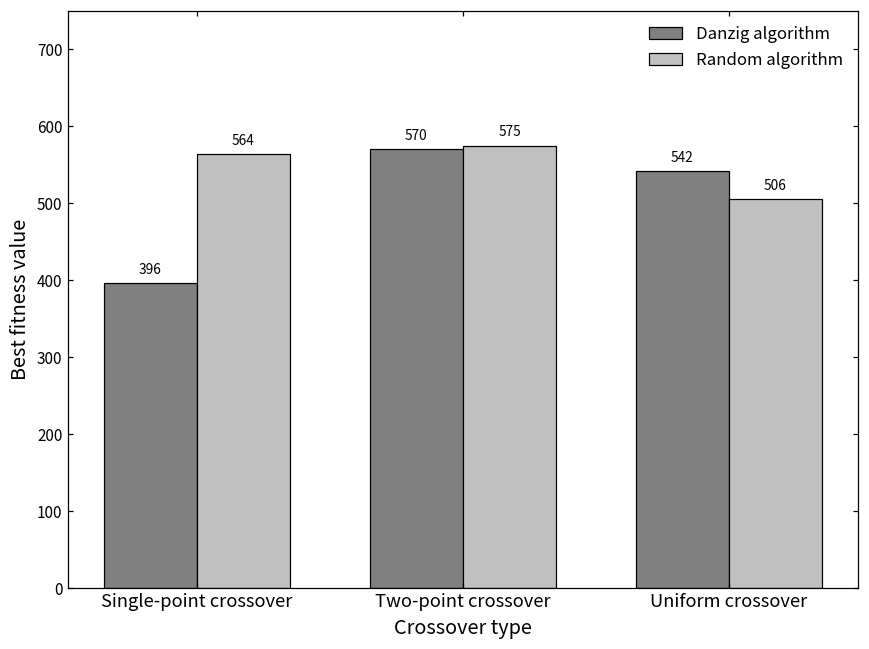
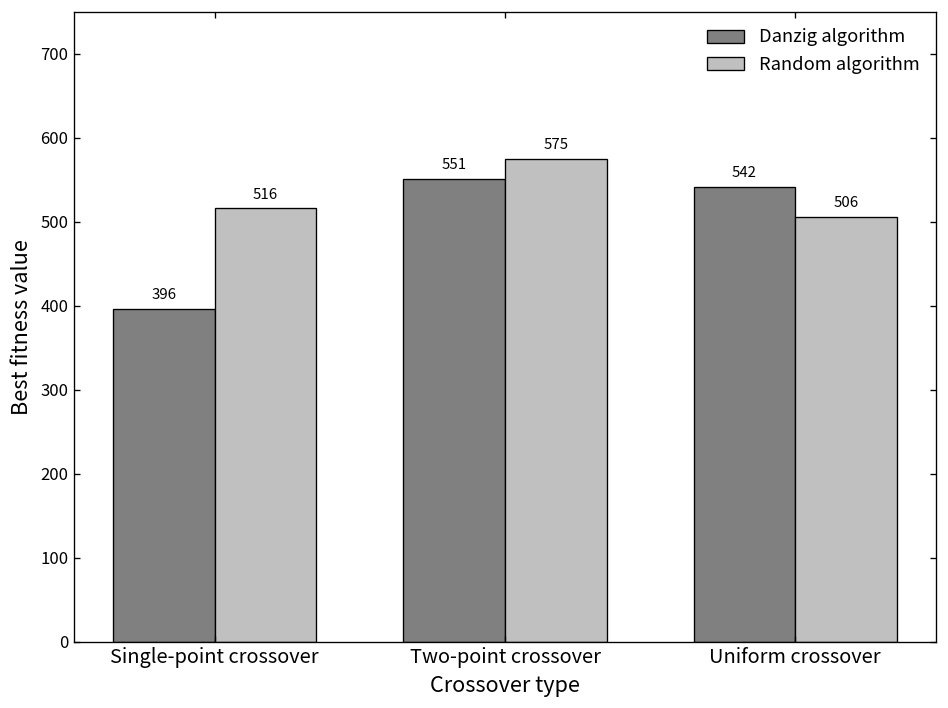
  {
    "Danzig algorithm": {
      "Single-point crossover": 396,
-     "Two-point crossover": 570,
+     "Two-point crossover": 551,
      "Uniform crossover": 542
    },
    "Random algorithm": {
-     "Single-point crossover": 564,
+     "Single-point crossover": 516,
      "Two-point crossover": 575,
      "Uniform crossover": 506
    }
  }
